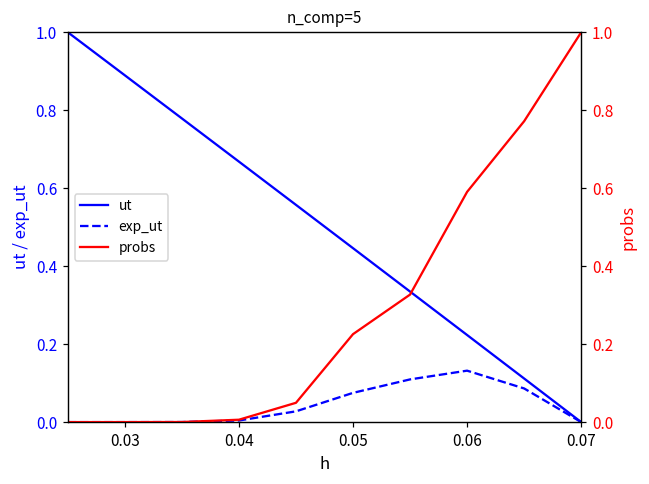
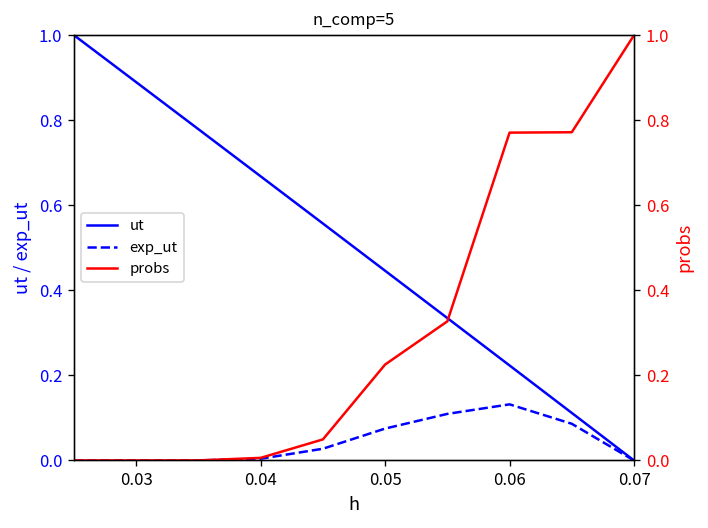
  {
    "probs": {
      "0.03": 0.00,
      "0.04": 0.01,
      "0.05": 0.23,
-     "0.06": 0.59,
+     "0.06": 0.77,
      "0.07": 1.00
    }
  }
